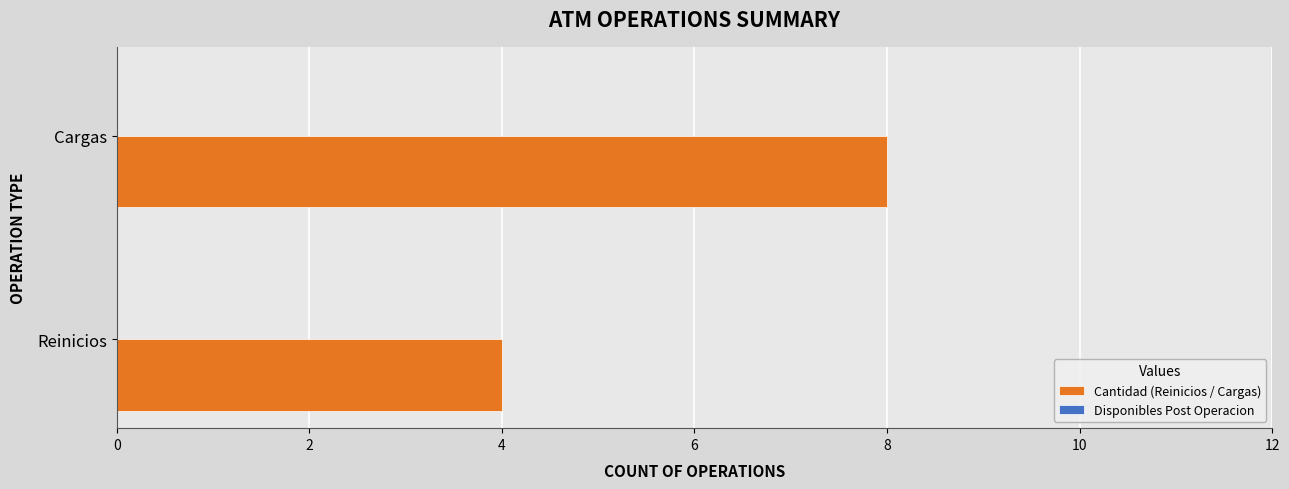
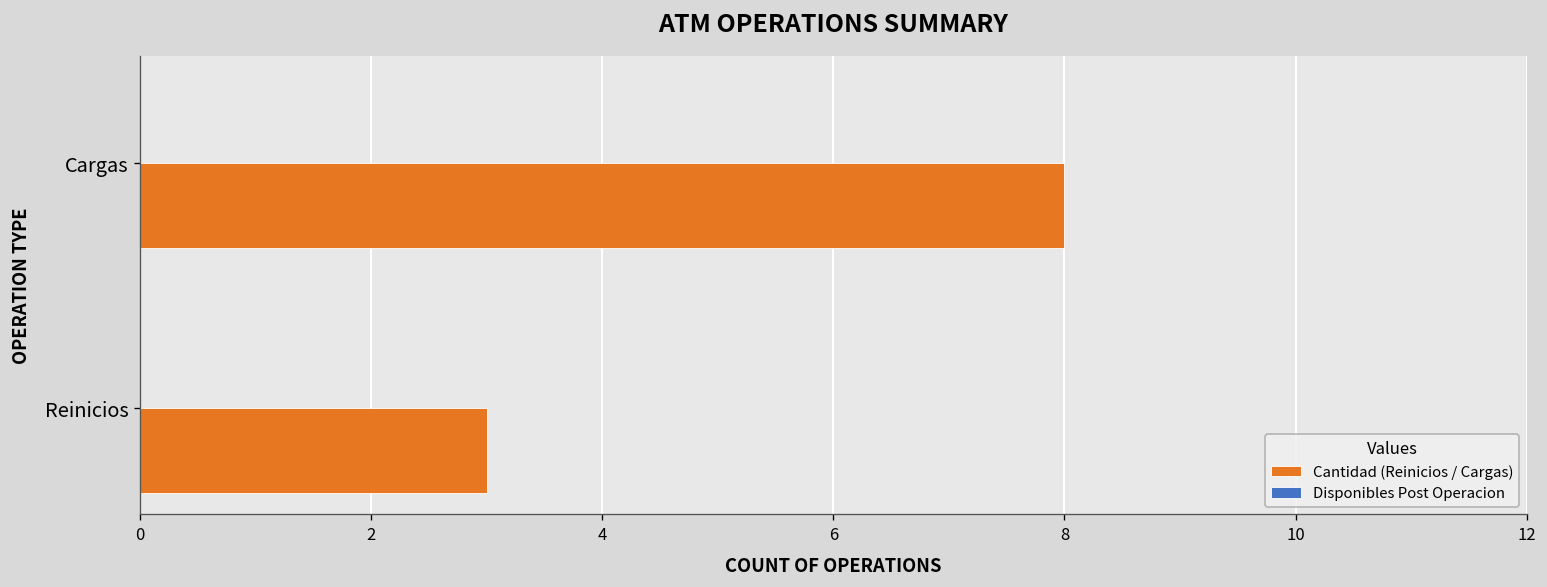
  {
    "Cantidad (Reinicios / Cargas)": {
      "Cargas": 8,
-     "Reinicios": 4
+     "Reinicios": 3
    },
    "Disponibles Post Operacion": {
      "Cargas": 0,
      "Reinicios": 0
    }
  }
